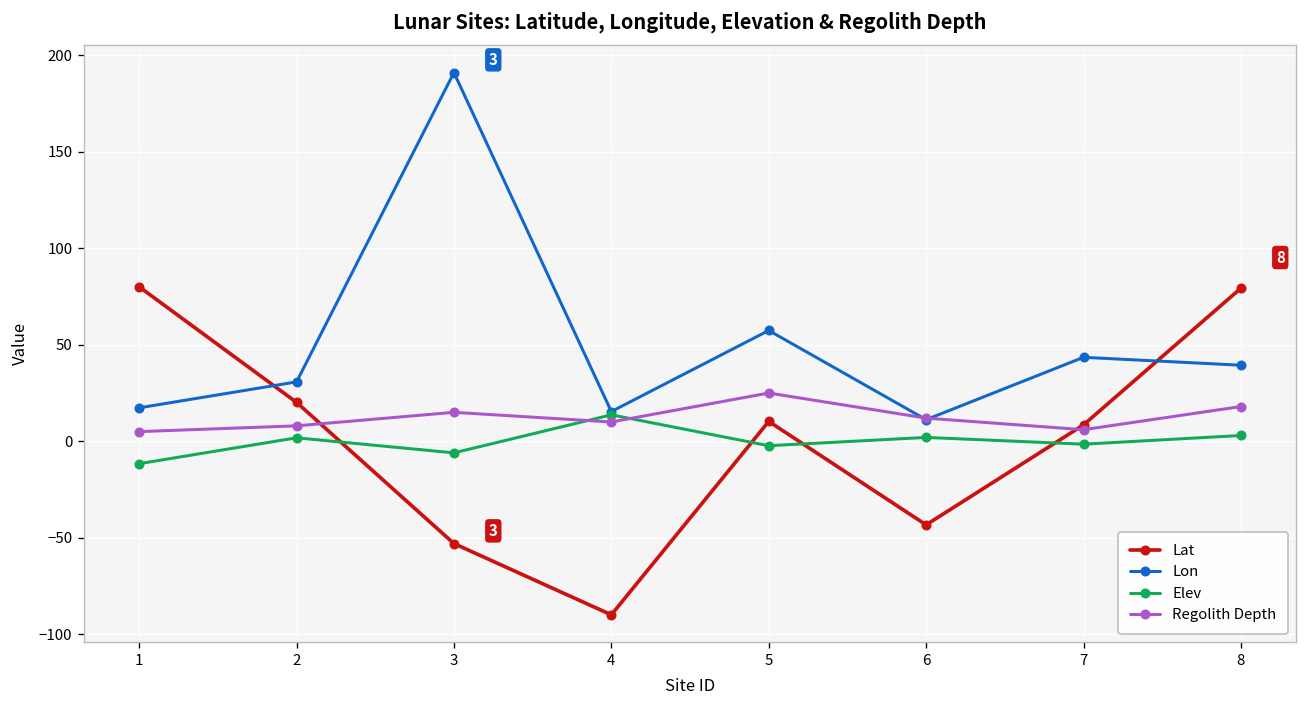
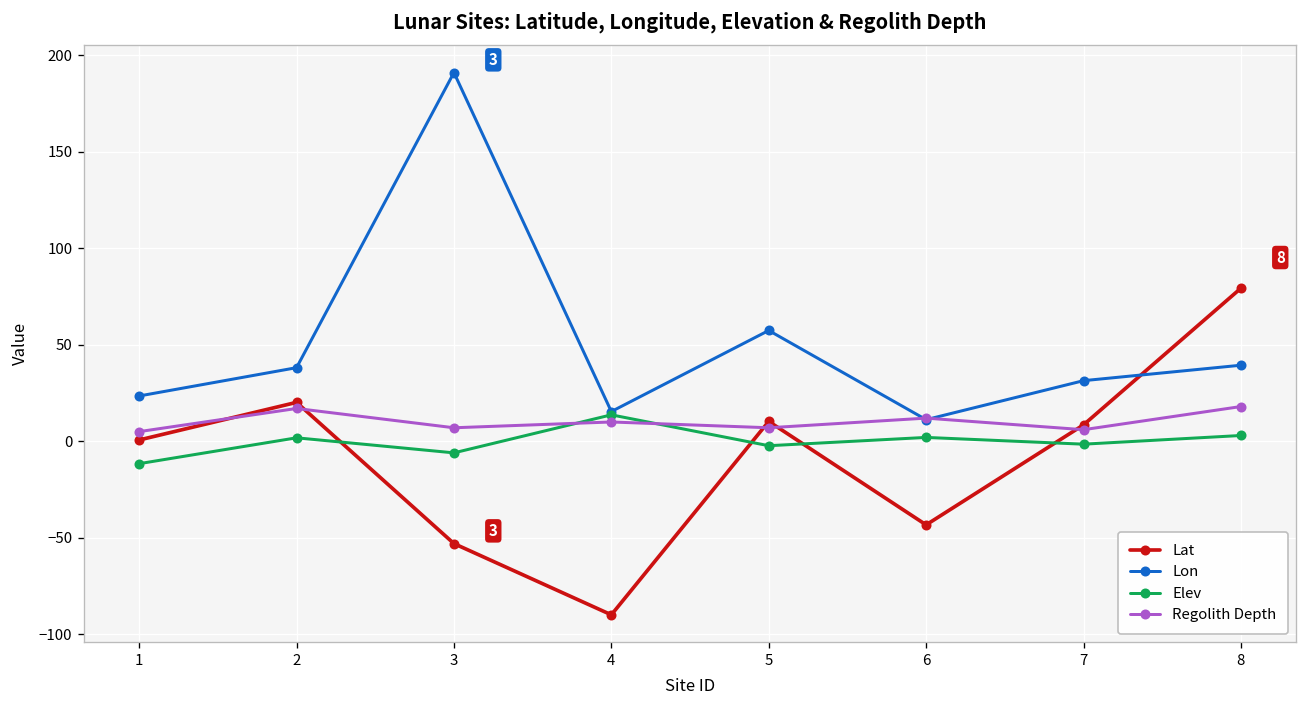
  {
    "Lat": {
-     "1": 80,
+     "1": 1,
      "2": 20,
      "3": -53,
      "4": -90,
      "5": 10,
      "6": -43,
      "7": 9,
      "8": 79
    },
    "Lon": {
-     "1": 17,
-     "2": 31,
+     "1": 23,
+     "2": 38,
      "3": 191,
      "4": 15,
      "5": 57,
-     "7": 44,
+     "7": 31,
      "8": 39
    },
    "Elev": {
      "1": -12,
      "2": 2,
      "3": -6,
      "4": 14,
      "5": -2,
      "6": 2,
      "7": -2,
      "8": 3
    },
    "Regolith Depth": {
      "1": 5,
-     "2": 8,
-     "3": 15,
+     "2": 17,
+     "3": 7,
      "4": 10,
-     "5": 25,
+     "5": 7,
      "7": 6,
      "8": 18
    }
  }
